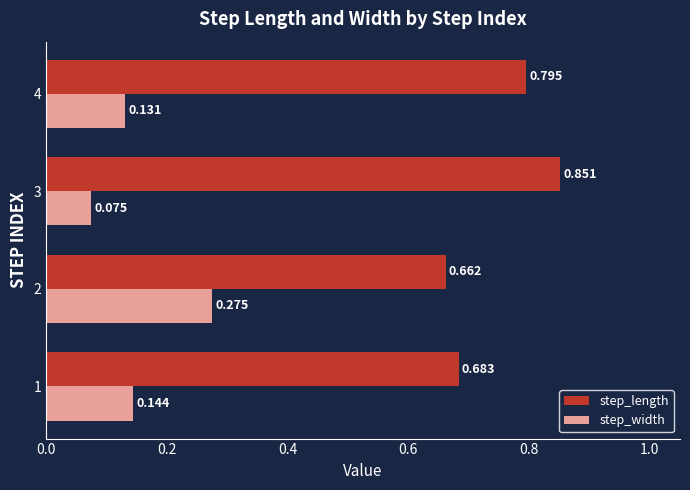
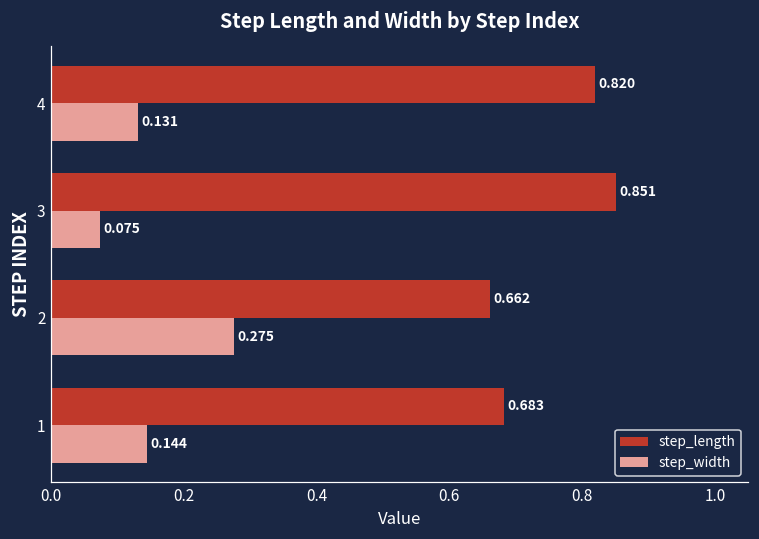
  {
    "step_length": {
-     "4": 0.795,
+     "4": 0.820,
      "3": 0.851,
      "2": 0.662,
      "1": 0.683
    },
    "step_width": {
      "4": 0.131,
      "3": 0.075,
      "2": 0.275,
      "1": 0.144
    }
  }
